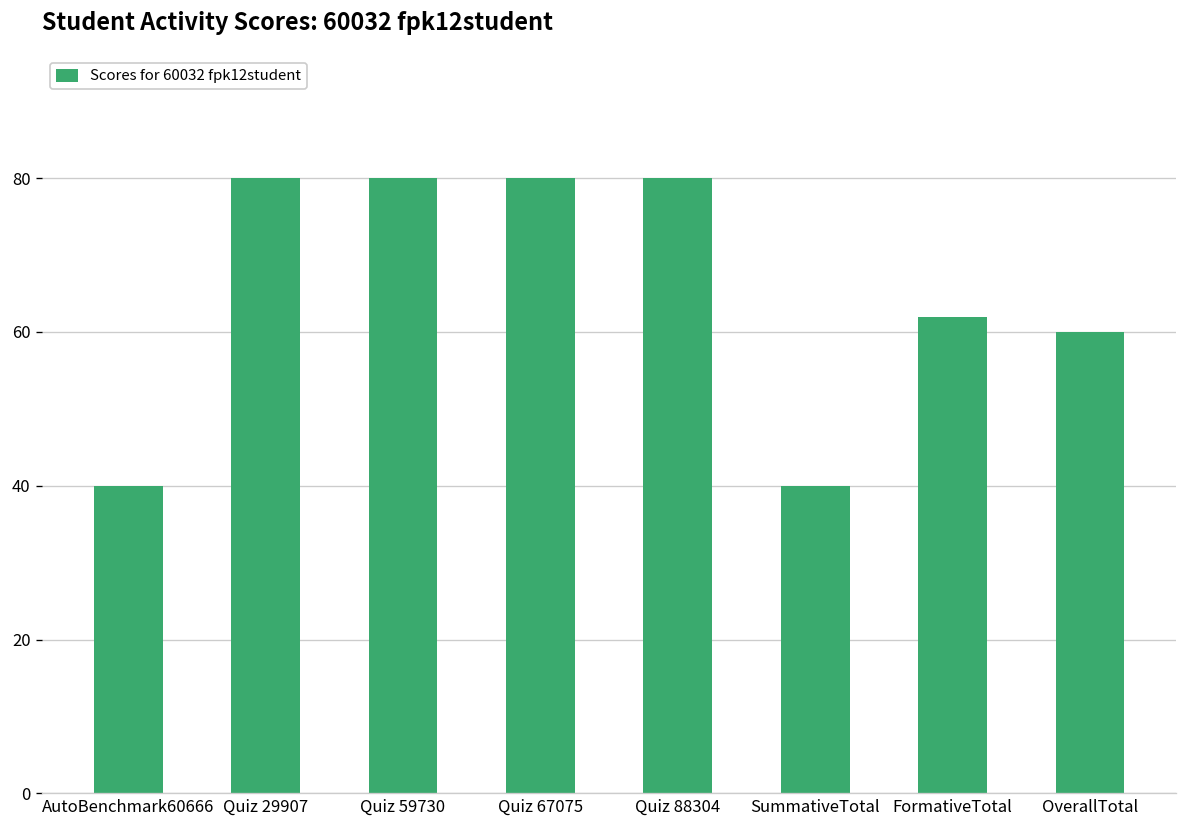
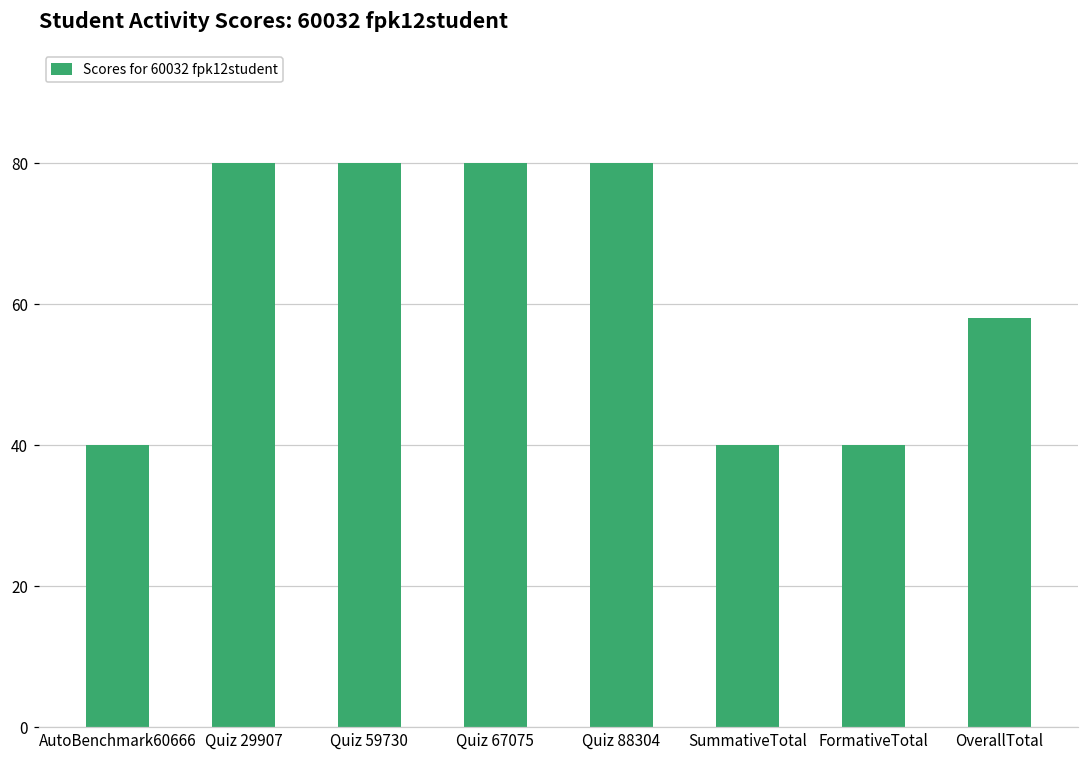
  {
    "AutoBenchmark60666": 40,
    "Quiz 29907": 80,
    "Quiz 59730": 80,
    "Quiz 67075": 80,
    "Quiz 88304": 80,
    "SummativeTotal": 40,
-   "FormativeTotal": 62,
-   "OverallTotal": 60
+   "FormativeTotal": 40,
+   "OverallTotal": 58
  }
